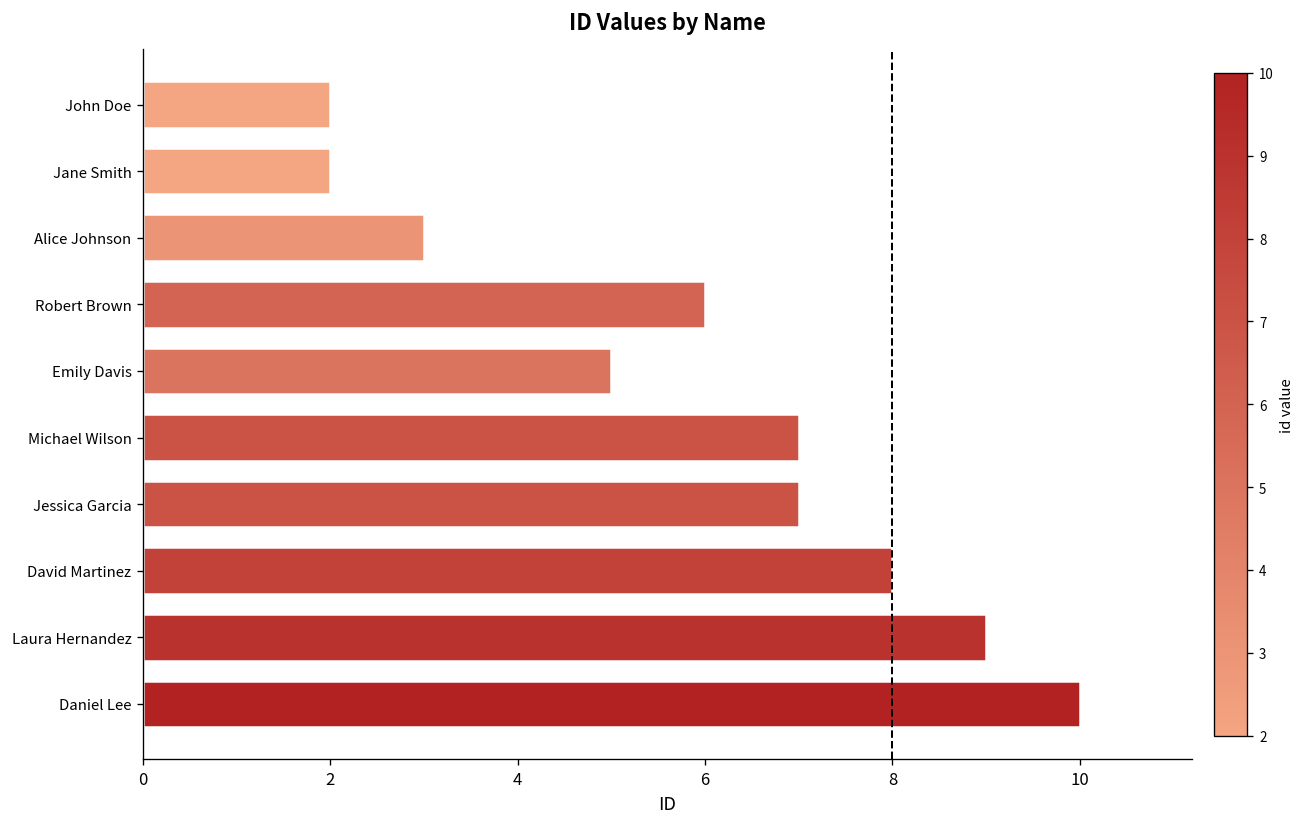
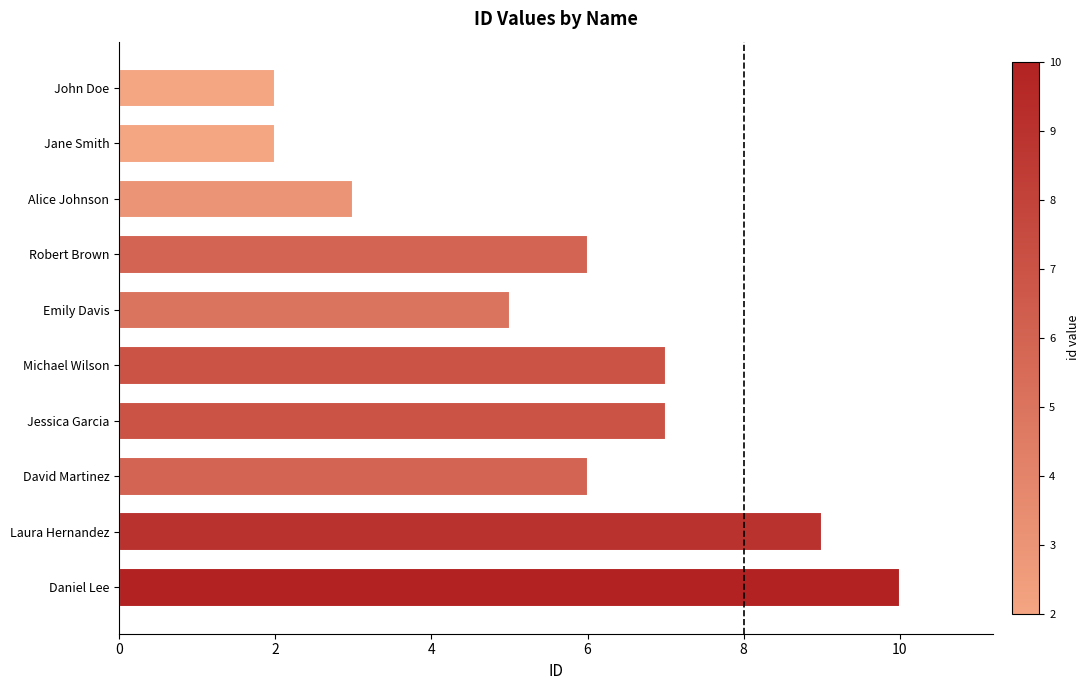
  {
    "John Doe": 2,
    "Jane Smith": 2,
    "Alice Johnson": 3,
    "Robert Brown": 6,
    "Emily Davis": 5,
    "Michael Wilson": 7,
    "Jessica Garcia": 7,
-   "David Martinez": 8,
+   "David Martinez": 6,
    "Laura Hernandez": 9,
    "Daniel Lee": 10
  }
